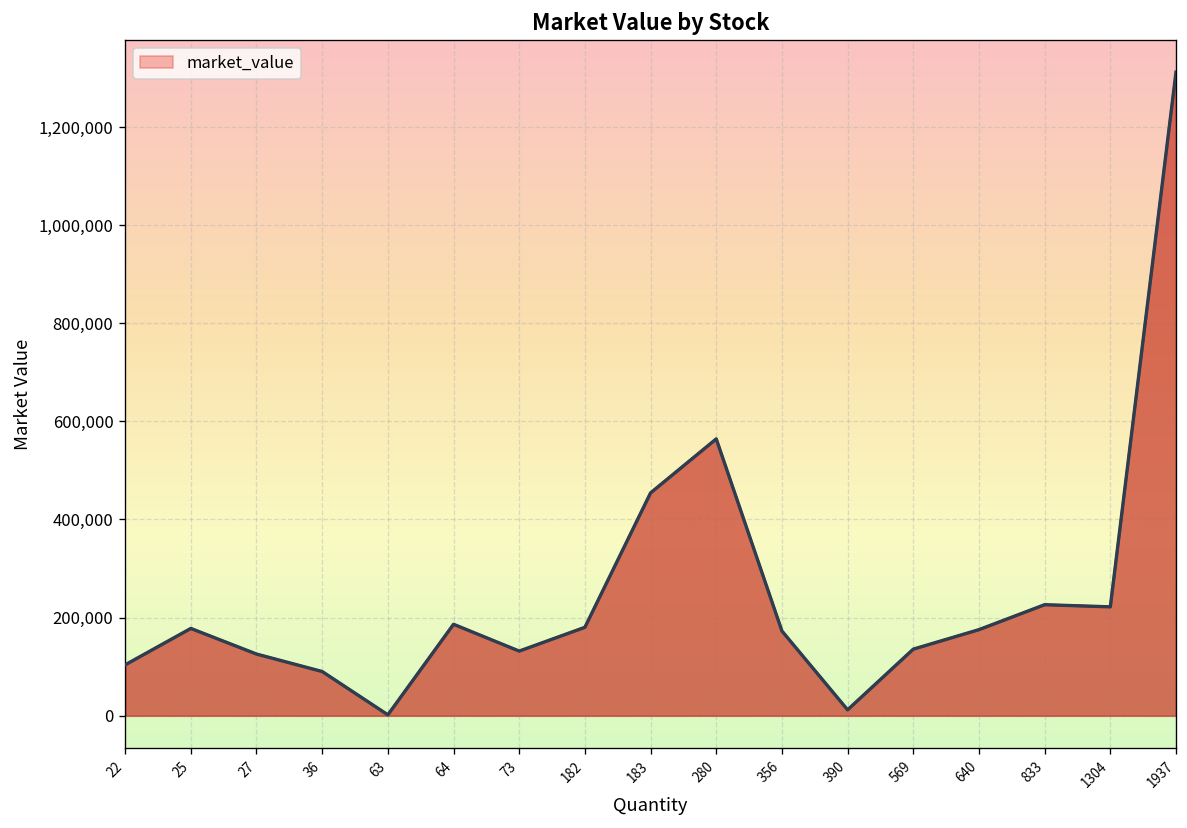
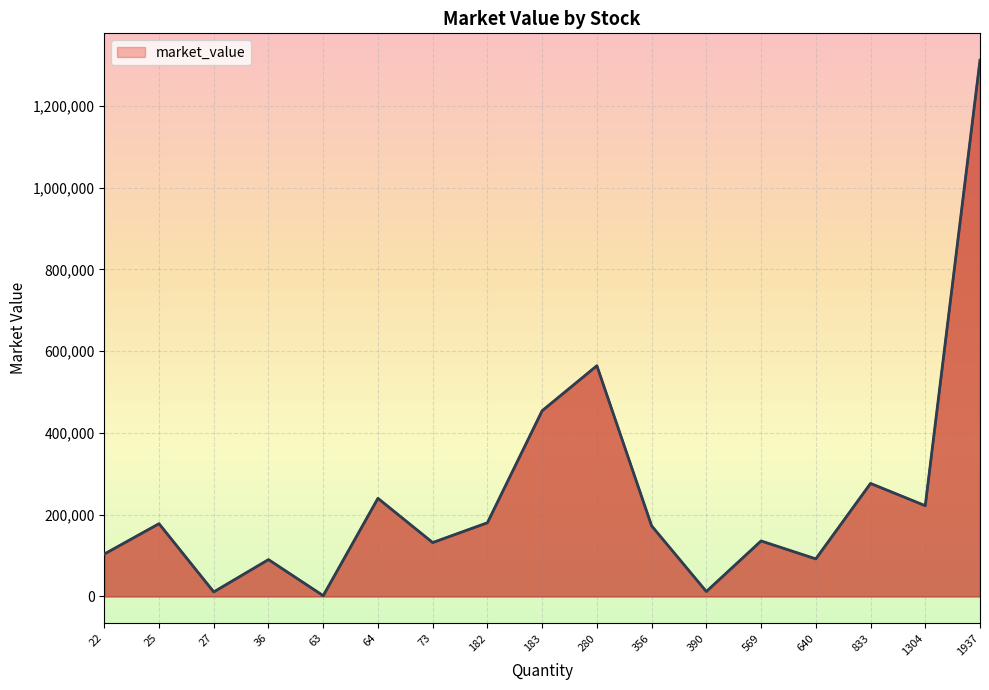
  {
    "22": "100,000",
    "25": "180,000",
-   "27": "130,000",
+   "27": "10,000",
    "36": "90,000",
    "63": "0",
-   "64": "190,000",
+   "64": "240,000",
    "73": "130,000",
    "182": "180,000",
    "183": "450,000",
    "280": "560,000",
    "356": "170,000",
    "390": "10,000",
    "569": "140,000",
-   "640": "180,000",
-   "833": "230,000",
+   "640": "90,000",
+   "833": "280,000",
    "1304": "220,000",
    "1937": "1,310,000"
  }
